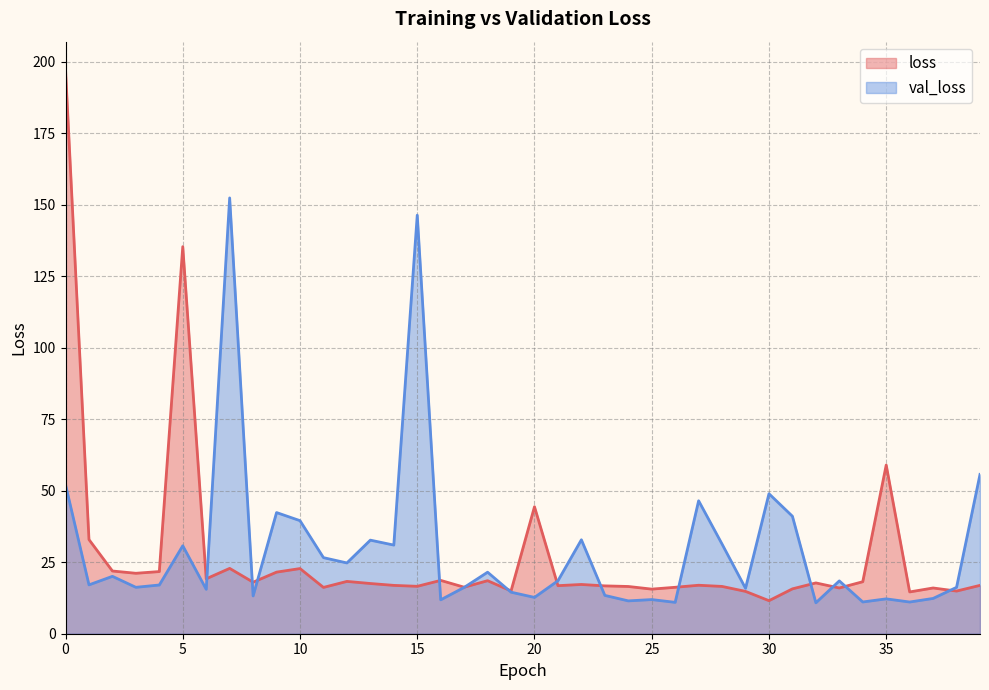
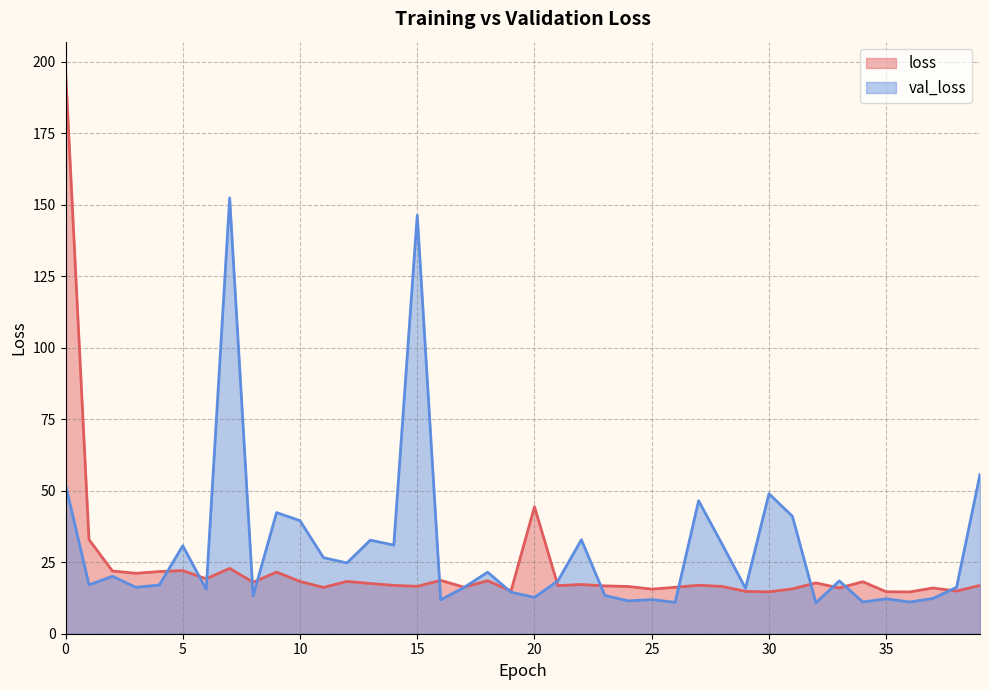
  {
    "loss": {
      "0": 197,
-     "5": 135,
-     "10": 23,
+     "5": 22,
+     "10": 18,
      "15": 17,
      "20": 44,
      "25": 16,
-     "30": 12,
-     "35": 59
+     "30": 15,
+     "35": 15
    },
    "val_loss": {
      "0": 52,
      "5": 31,
      "10": 40,
      "15": 146,
      "20": 13,
      "25": 12,
      "30": 49,
      "35": 12
    }
  }
